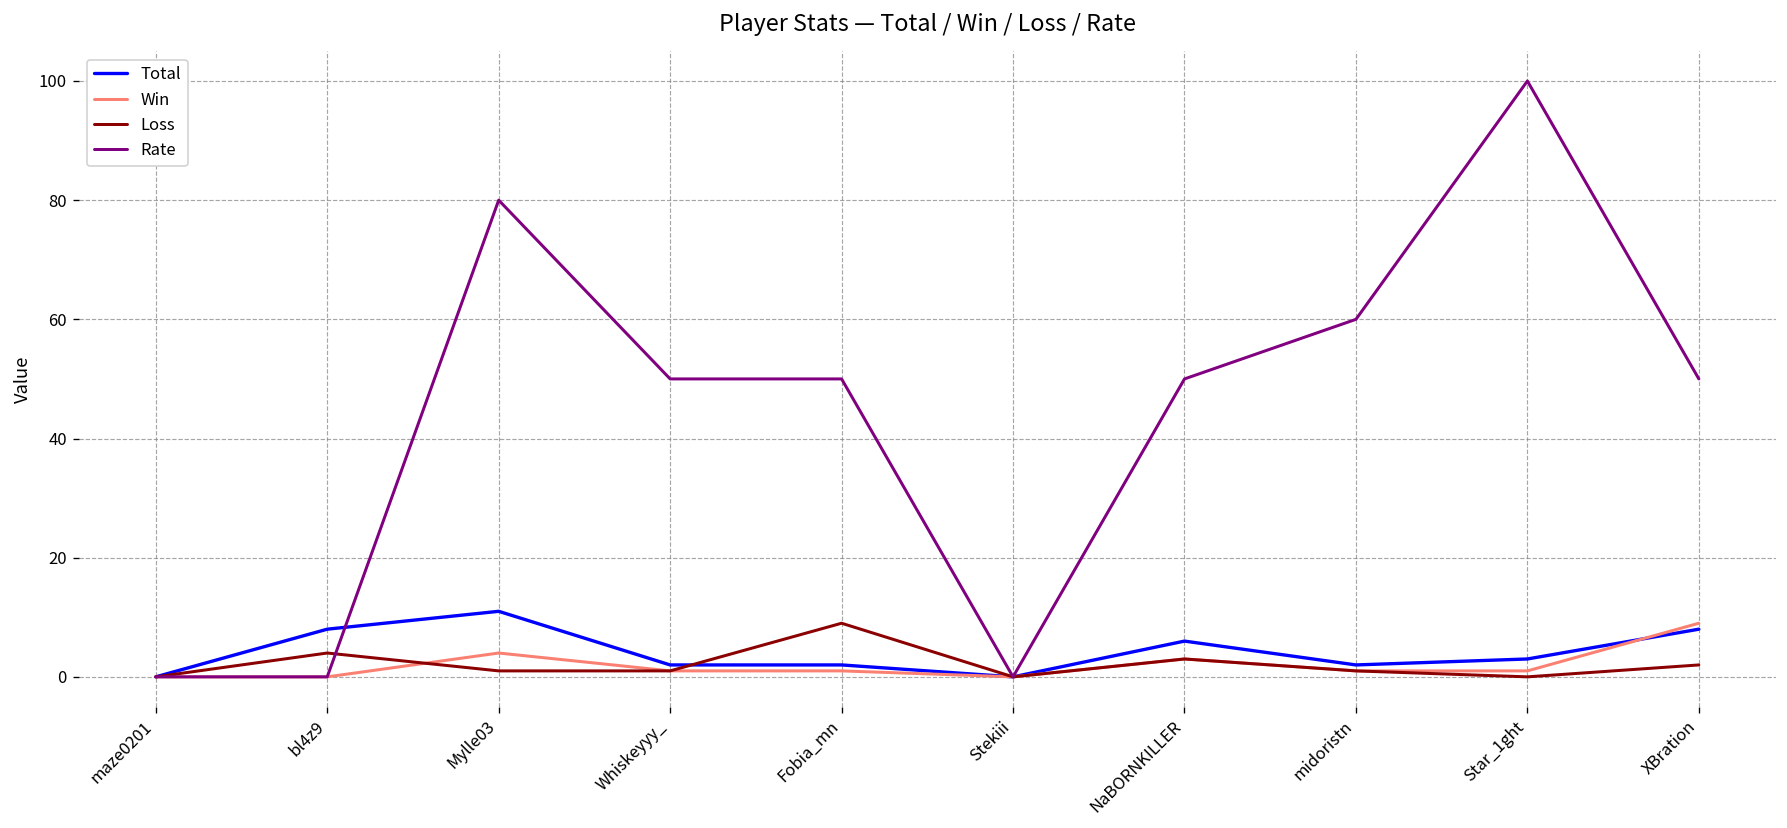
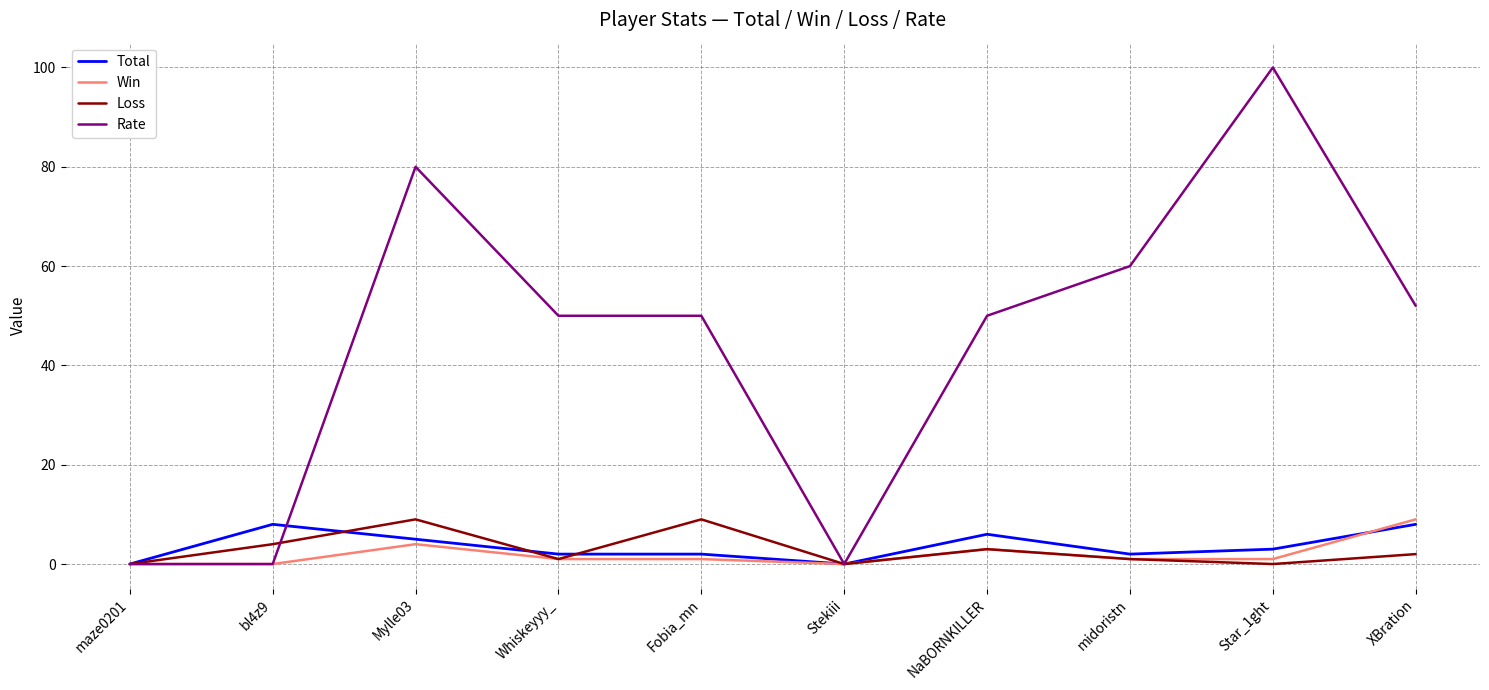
  {
    "Total": {
      "bl4z9": 8,
-     "Mylle03": 11,
+     "Mylle03": 5,
      "Whiskeyyy_": 2,
      "Fobia_mn": 2,
      "NaBORNKILLER": 6,
      "midoristn": 2,
      "Star_1ght": 3,
      "XBration": 8
    },
    "Win": {
      "Mylle03": 4,
      "Fobia_mn": 1,
      "Star_1ght": 1,
      "XBration": 9
    },
    "Loss": {
      "bl4z9": 4,
-     "Mylle03": 1,
+     "Mylle03": 9,
      "Fobia_mn": 9,
      "Star_1ght": 0,
      "XBration": 2
    },
    "Rate": {
      "Mylle03": 80,
      "Whiskeyyy_": 50,
      "Fobia_mn": 50,
      "NaBORNKILLER": 50,
      "midoristn": 60,
      "Star_1ght": 100,
-     "XBration": 50
+     "XBration": 52
    }
  }
